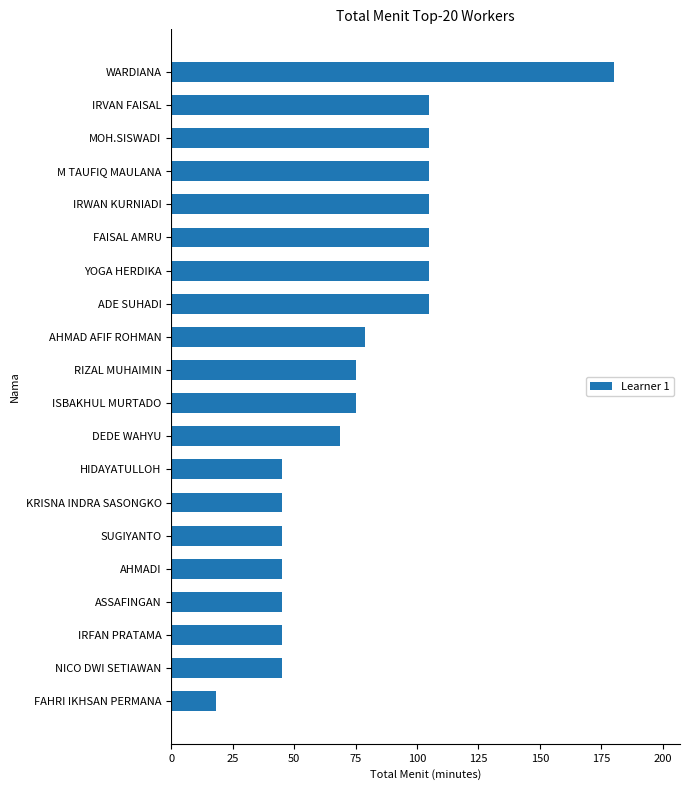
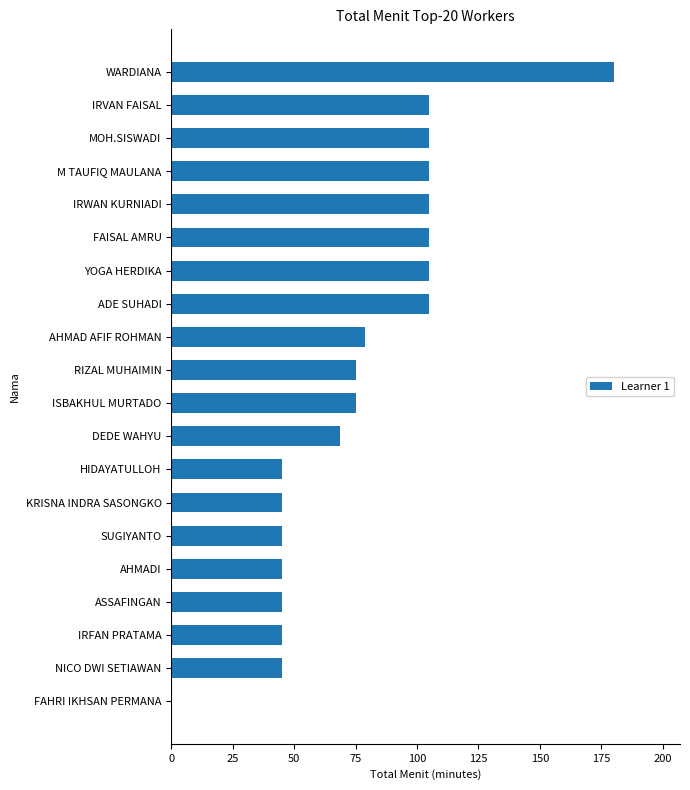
  {
    "WARDIANA": 180,
    "IRVAN FAISAL": 105,
    "MOH.SISWADI": 105,
    "M TAUFIQ MAULANA": 105,
    "IRWAN KURNIADI": 105,
    "FAISAL AMRU": 105,
    "YOGA HERDIKA": 105,
    "ADE SUHADI": 105,
    "AHMAD AFIF ROHMAN": 79,
    "RIZAL MUHAIMIN": 75,
    "ISBAKHUL MURTADO": 75,
    "DEDE WAHYU": 68,
    "HIDAYATULLOH": 45,
    "KRISNA INDRA SASONGKO": 45,
    "SUGIYANTO": 45,
    "AHMADI": 45,
    "ASSAFINGAN": 45,
    "IRFAN PRATAMA": 45,
    "NICO DWI SETIAWAN": 45,
-   "FAHRI IKHSAN PERMANA": 18
+   "FAHRI IKHSAN PERMANA": 0
  }
